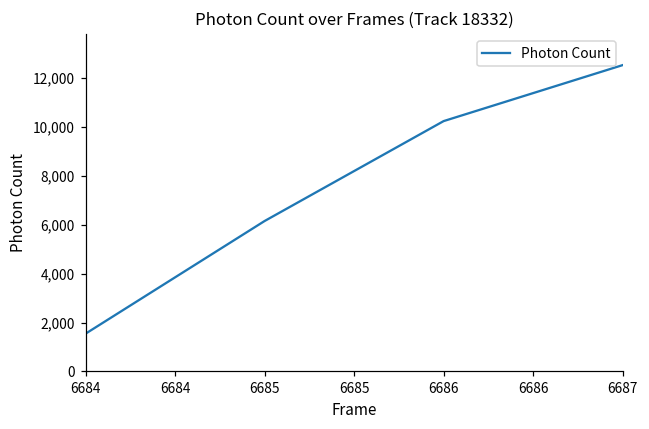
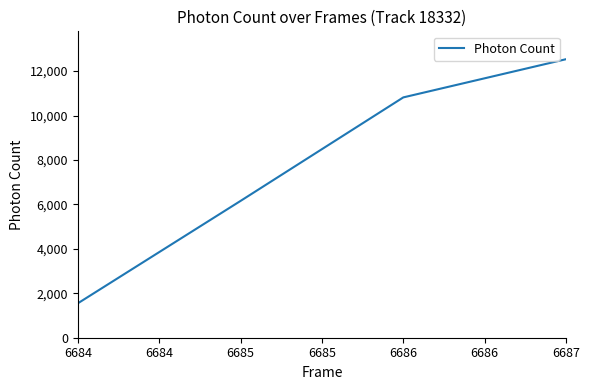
  {
    "6684": "1,500",
    "6685": "6,200",
-   "6686": "10,200",
+   "6686": "10,800",
    "6687": "12,500"
  }
